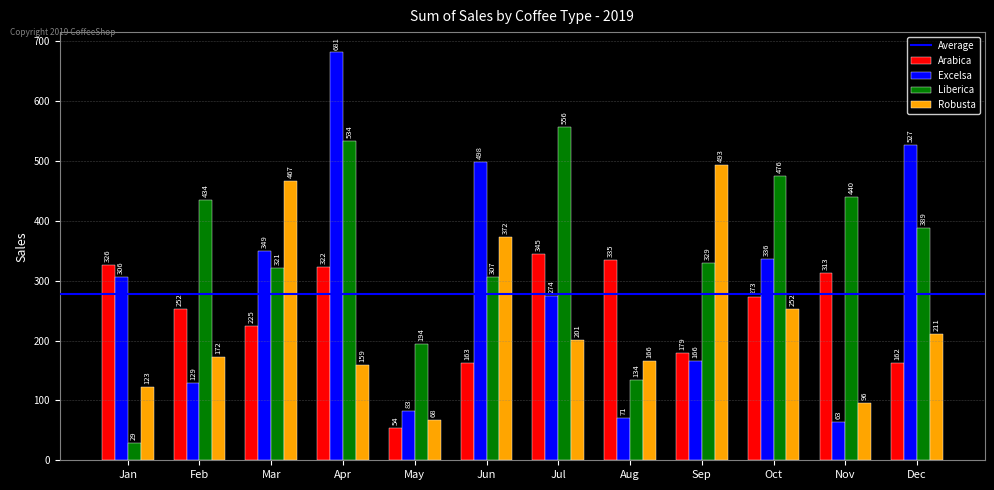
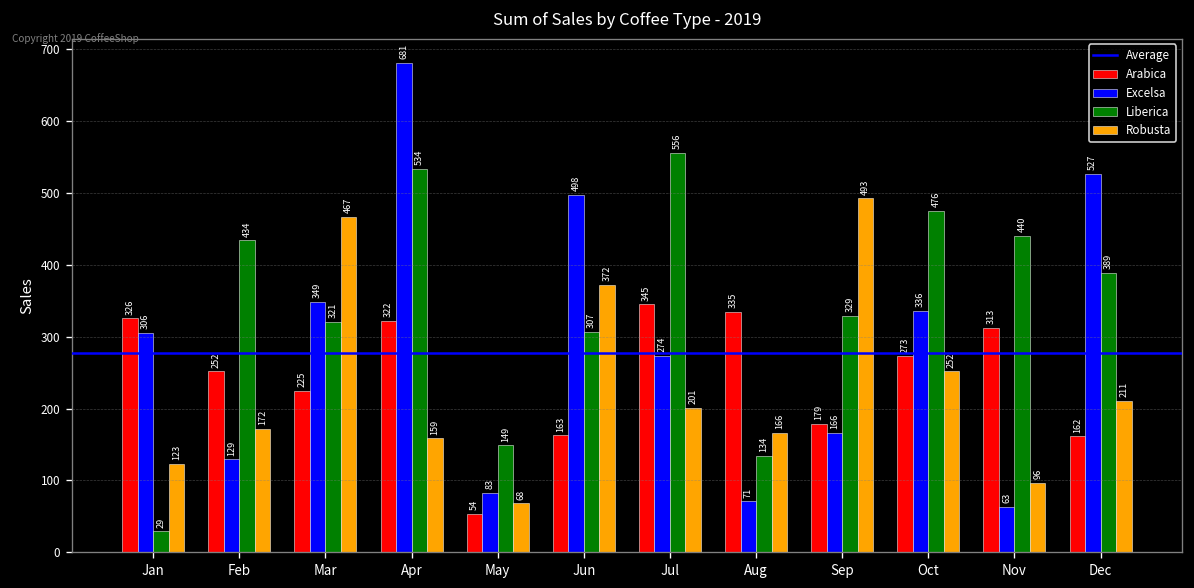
  {
    "Arabica": {
      "Jan": 326,
      "Feb": 252,
      "Mar": 225,
      "Apr": 322,
      "May": 54,
      "Jun": 163,
      "Jul": 345,
      "Aug": 335,
      "Sep": 179,
      "Oct": 273,
      "Nov": 313,
      "Dec": 162
    },
    "Excelsa": {
      "Jan": 306,
      "Feb": 129,
      "Mar": 349,
      "Apr": 681,
      "May": 83,
      "Jun": 498,
      "Jul": 274,
      "Aug": 71,
      "Sep": 166,
      "Oct": 336,
      "Nov": 63,
      "Dec": 527
    },
    "Liberica": {
      "Jan": 29,
      "Feb": 434,
      "Mar": 321,
      "Apr": 534,
-     "May": 194,
+     "May": 149,
      "Jun": 307,
      "Jul": 556,
      "Aug": 134,
      "Sep": 329,
      "Oct": 476,
      "Nov": 440,
      "Dec": 389
    },
    "Robusta": {
      "Jan": 123,
      "Feb": 172,
      "Mar": 467,
      "Apr": 159,
      "May": 68,
      "Jun": 372,
      "Jul": 201,
      "Aug": 166,
      "Sep": 493,
      "Oct": 252,
      "Nov": 96,
      "Dec": 211
    }
  }
